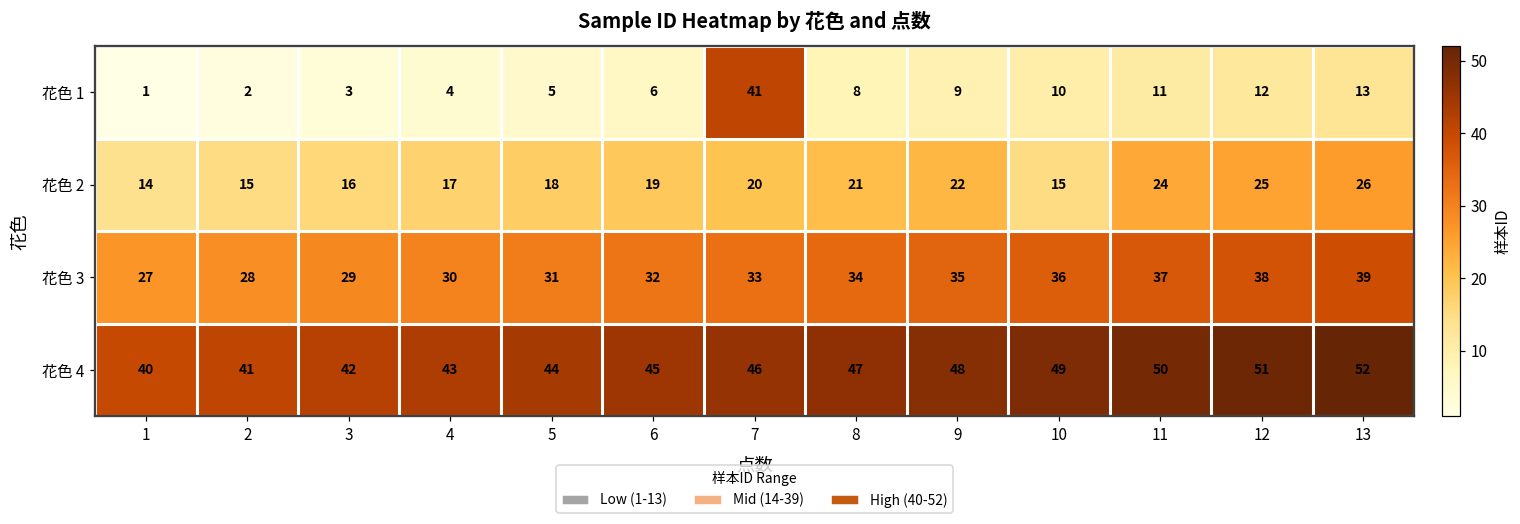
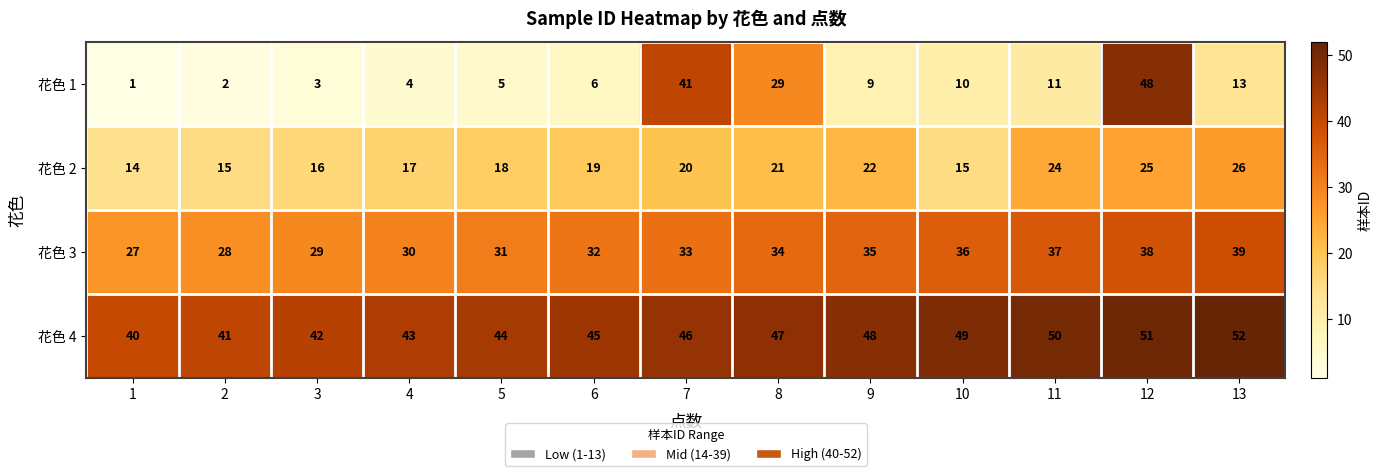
  {
    "花色 1": {
      "1": 1,
      "2": 2,
      "3": 3,
      "4": 4,
      "5": 5,
      "6": 6,
      "7": 41,
-     "8": 8,
+     "8": 29,
      "9": 9,
      "10": 10,
      "11": 11,
-     "12": 12,
+     "12": 48,
      "13": 13
    },
    "花色 2": {
      "1": 14,
      "2": 15,
      "3": 16,
      "4": 17,
      "5": 18,
      "6": 19,
      "7": 20,
      "8": 21,
      "9": 22,
      "10": 15,
      "11": 24,
      "12": 25,
      "13": 26
    },
    "花色 3": {
      "1": 27,
      "2": 28,
      "3": 29,
      "4": 30,
      "5": 31,
      "6": 32,
      "7": 33,
      "8": 34,
      "9": 35,
      "10": 36,
      "11": 37,
      "12": 38,
      "13": 39
    },
    "花色 4": {
      "1": 40,
      "2": 41,
      "3": 42,
      "4": 43,
      "5": 44,
      "6": 45,
      "7": 46,
      "8": 47,
      "9": 48,
      "10": 49,
      "11": 50,
      "12": 51,
      "13": 52
    }
  }
